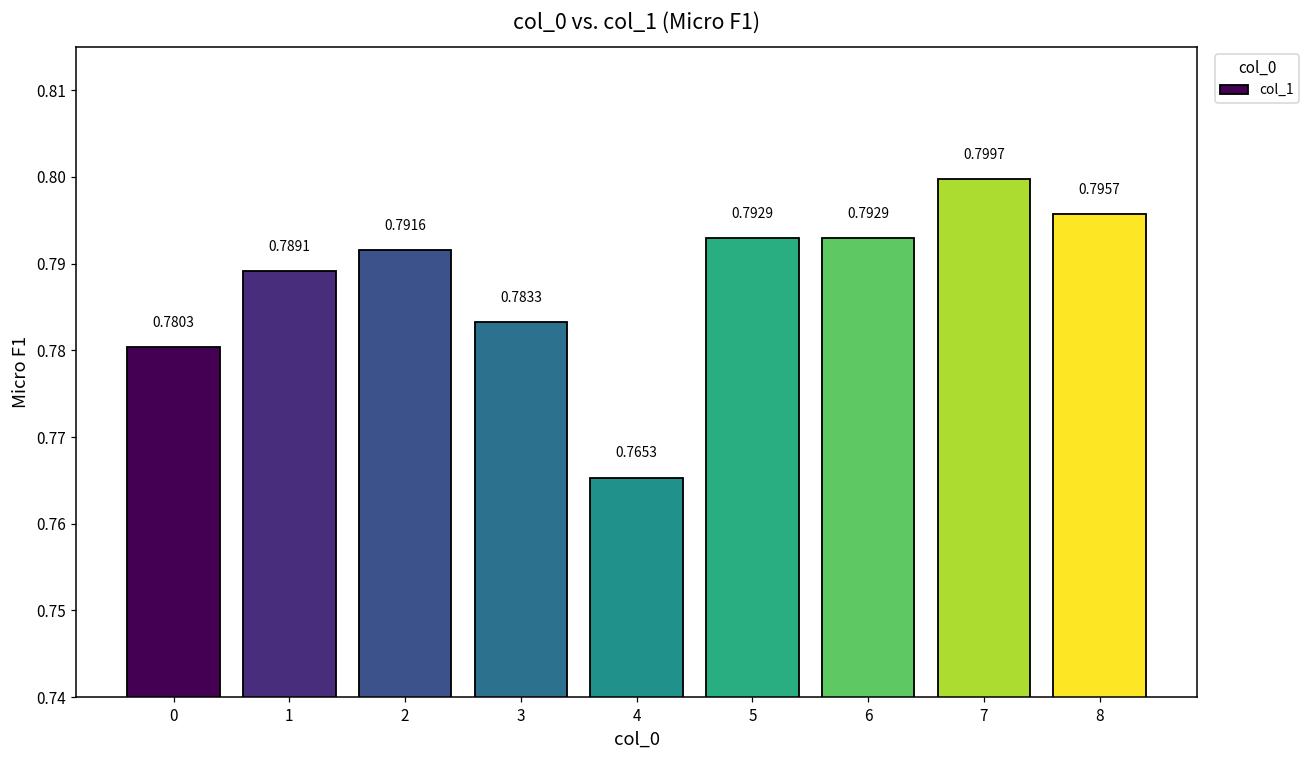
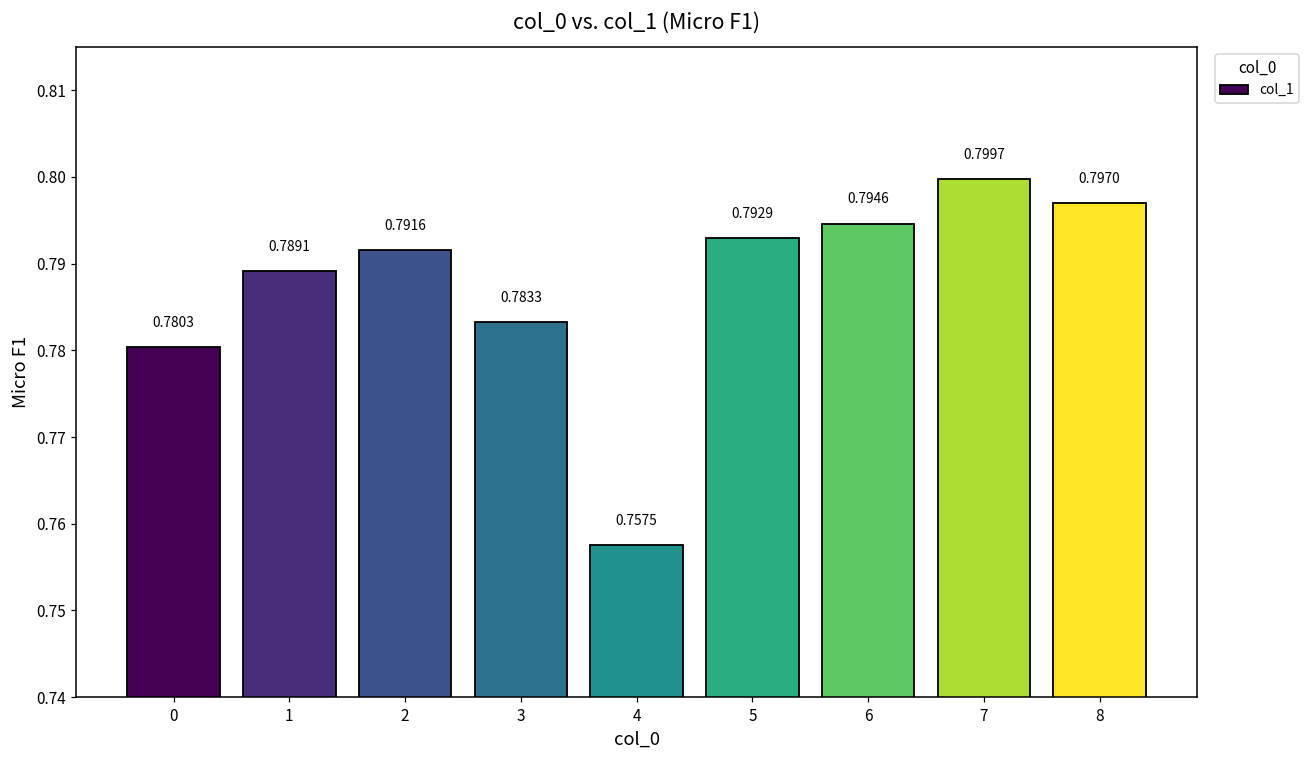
  {
    "0": 0.7803,
    "1": 0.7891,
    "2": 0.7916,
    "3": 0.7833,
-   "4": 0.7653,
+   "4": 0.7575,
    "5": 0.7929,
-   "6": 0.7929,
+   "6": 0.7946,
    "7": 0.7997,
-   "8": 0.7957
+   "8": 0.7970
  }
